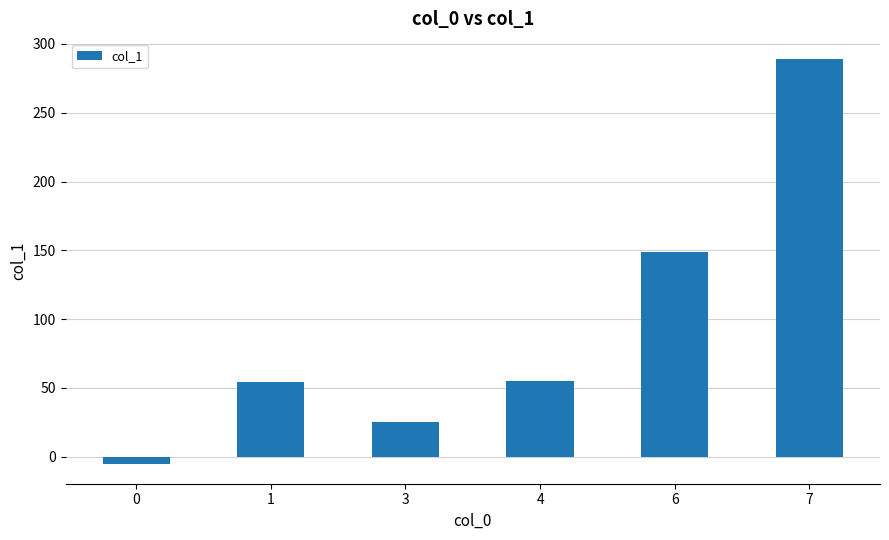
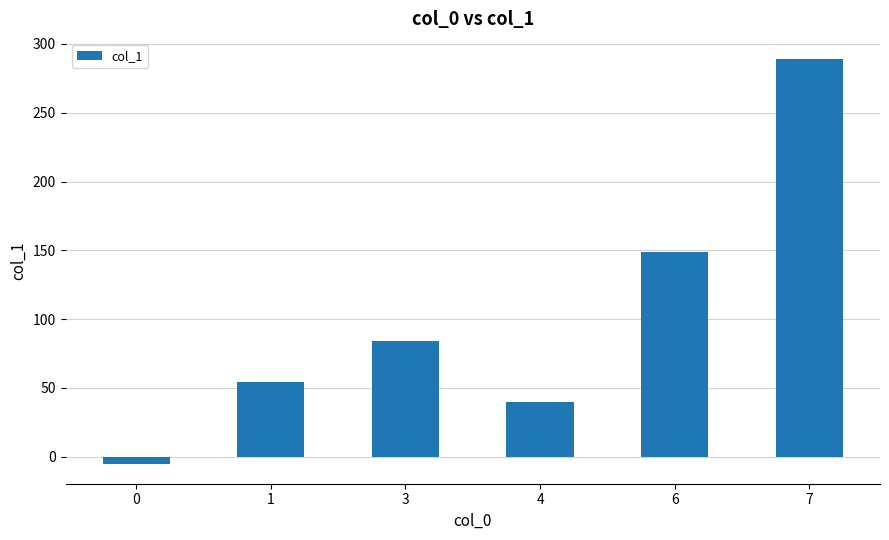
  {
    "0": -5,
    "1": 54,
-   "3": 25,
-   "4": 55,
+   "3": 84,
+   "4": 40,
    "6": 149,
    "7": 289
  }
